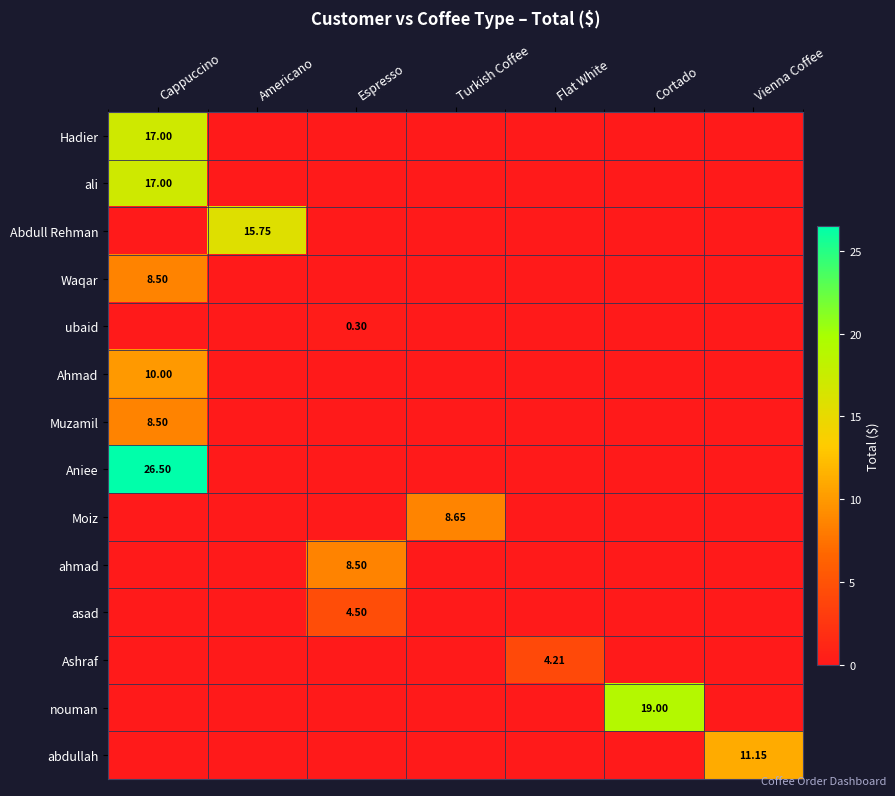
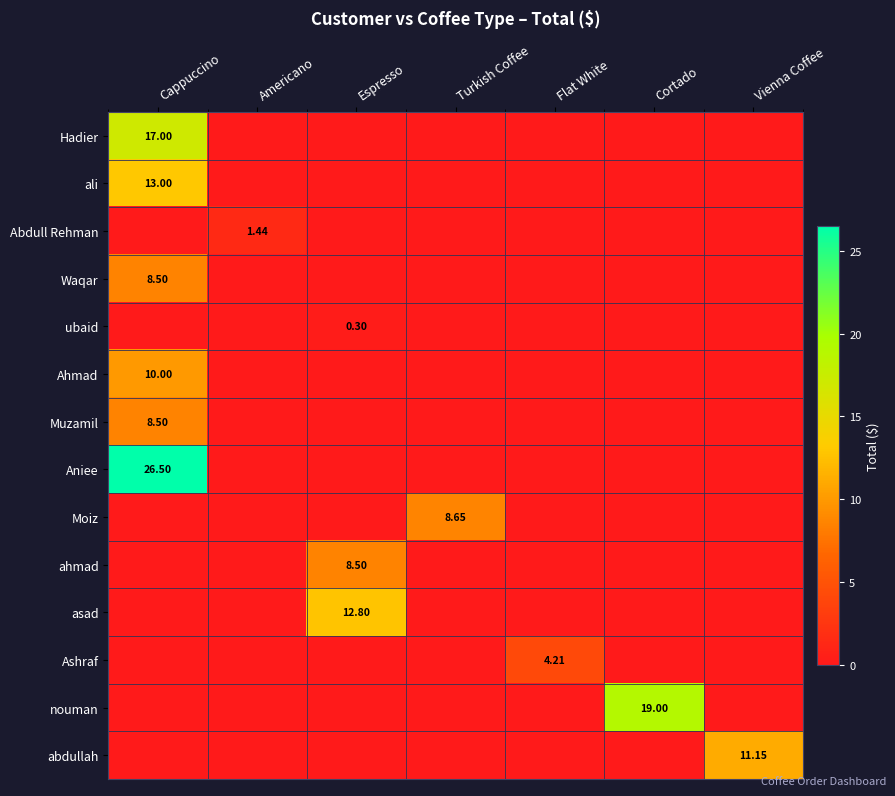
  {
    "Hadier": {
      "Cappuccino": 17.00
    },
    "ali": {
-     "Cappuccino": 17.00
+     "Cappuccino": 13.00
    },
    "Abdull Rehman": {
-     "Americano": 15.75
+     "Americano": 1.44
    },
    "Waqar": {
      "Cappuccino": 8.50
    },
    "ubaid": {
      "Espresso": 0.30
    },
    "Ahmad": {
      "Cappuccino": 10.00
    },
    "Muzamil": {
      "Cappuccino": 8.50
    },
    "Aniee": {
      "Cappuccino": 26.50
    },
    "Moiz": {
      "Turkish Coffee": 8.65
    },
    "ahmad": {
      "Espresso": 8.50
    },
    "asad": {
-     "Espresso": 4.50
+     "Espresso": 12.80
    },
    "Ashraf": {
      "Flat White": 4.21
    },
    "nouman": {
      "Cortado": 19.00
    },
    "abdullah": {
      "Vienna Coffee": 11.15
    }
  }
